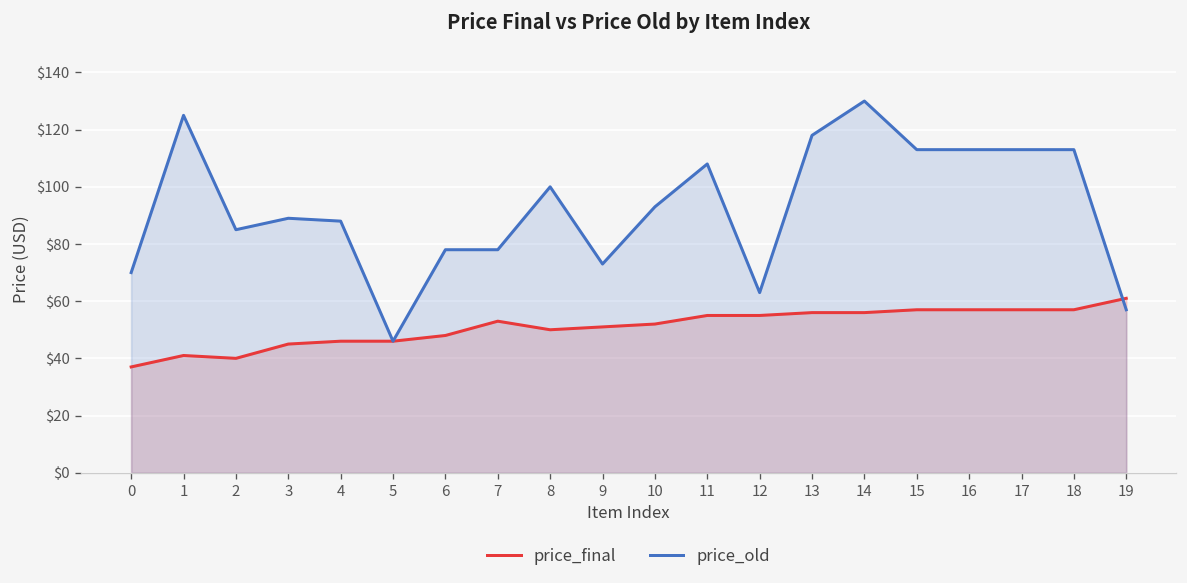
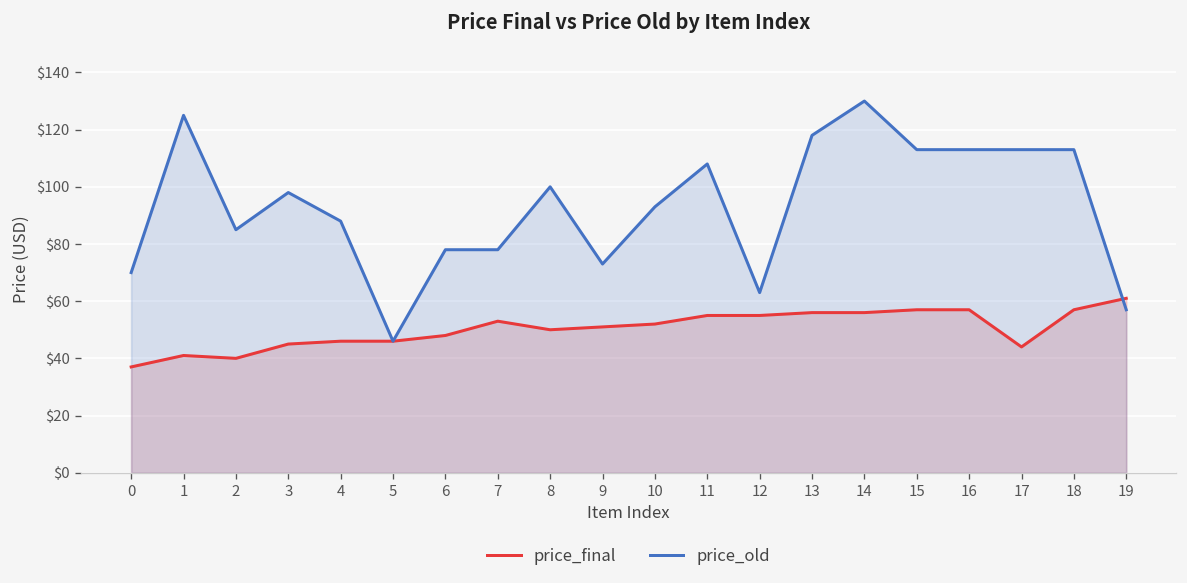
  {
    "price_final": {
      "0": "$37",
      "1": "$41",
      "2": "$40",
      "3": "$45",
      "4": "$46",
      "6": "$48",
      "7": "$53",
      "8": "$50",
      "9": "$51",
      "10": "$52",
      "11": "$55",
      "12": "$55",
      "13": "$56",
      "14": "$56",
      "15": "$57",
      "16": "$57",
-     "17": "$57",
+     "17": "$44",
      "18": "$57",
      "19": "$61"
    },
    "price_old": {
      "0": "$70",
      "1": "$125",
      "2": "$85",
-     "3": "$89",
+     "3": "$98",
      "4": "$88",
      "6": "$78",
      "7": "$78",
      "8": "$100",
      "9": "$73",
      "10": "$93",
      "11": "$108",
      "12": "$63",
      "13": "$118",
      "14": "$130",
      "15": "$113",
      "16": "$113",
      "17": "$113",
      "18": "$113",
      "19": "$57"
    }
  }
